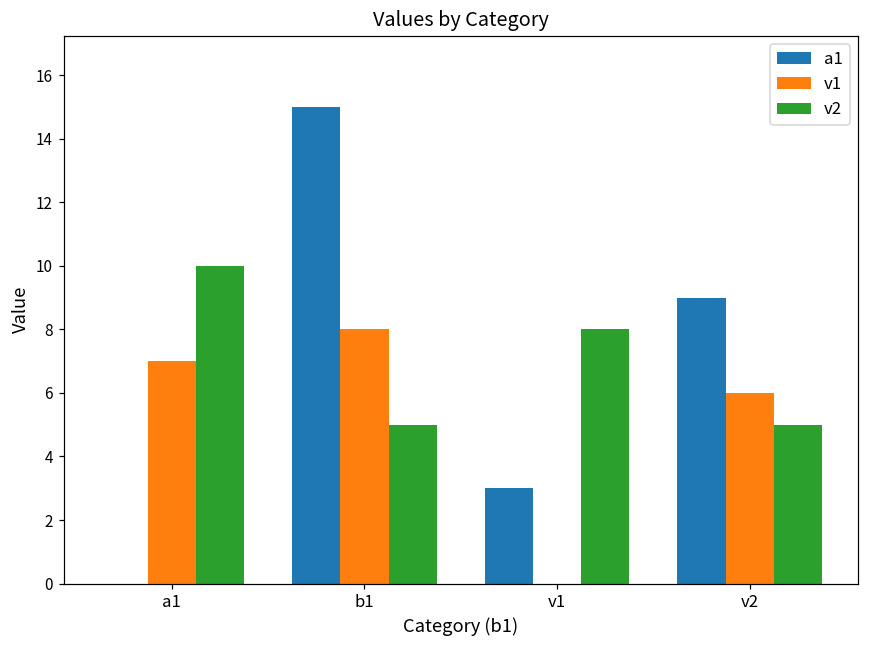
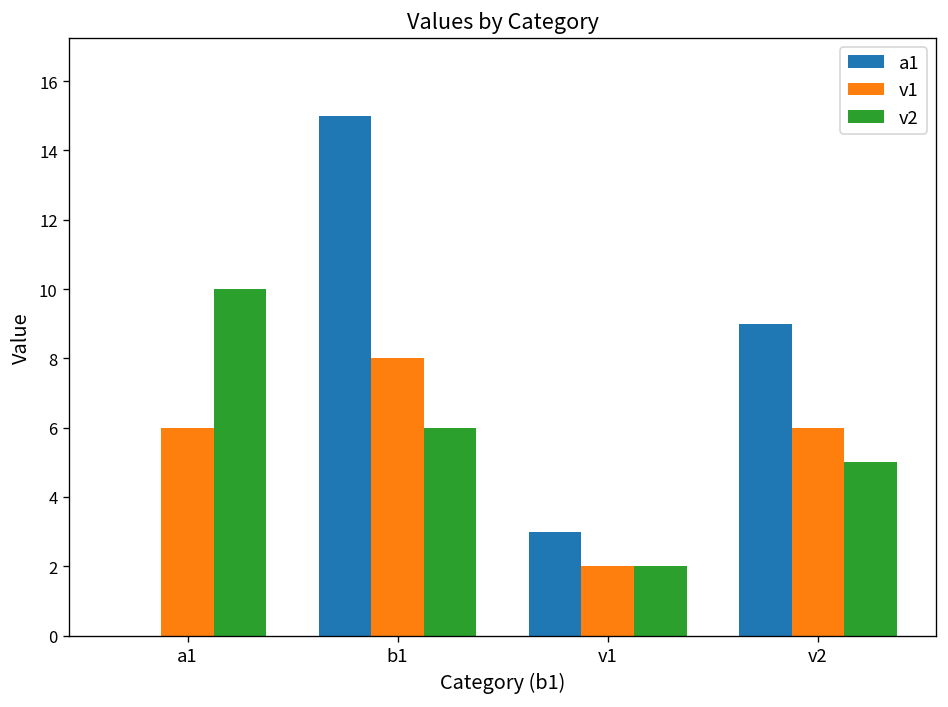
  {
    "a1": {
      "a1": 0,
      "b1": 15,
      "v1": 3,
      "v2": 9
    },
    "v1": {
-     "a1": 7,
+     "a1": 6,
      "b1": 8,
-     "v1": 0,
+     "v1": 2,
      "v2": 6
    },
    "v2": {
      "a1": 10,
-     "b1": 5,
-     "v1": 8,
+     "b1": 6,
+     "v1": 2,
      "v2": 5
    }
  }
